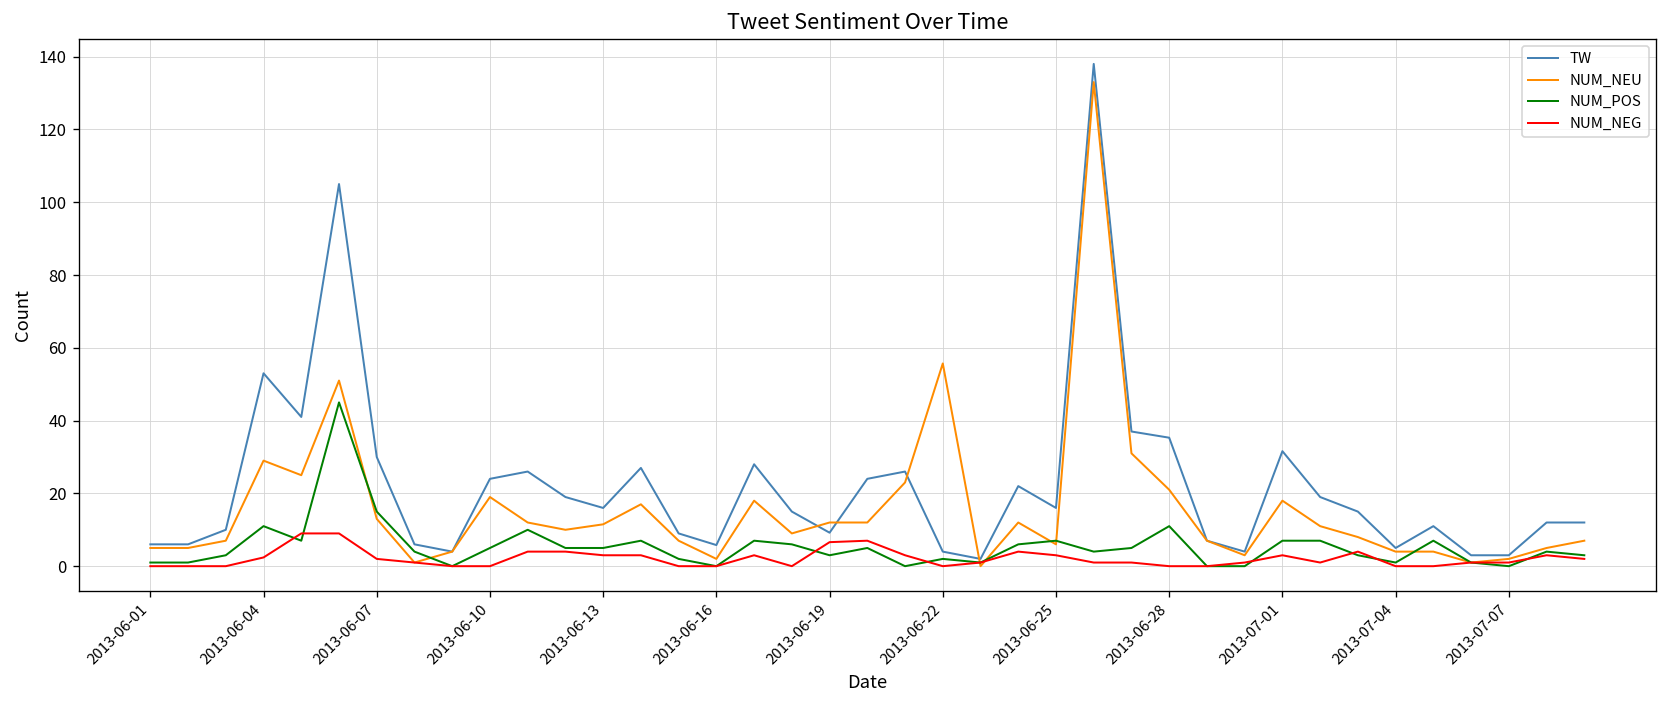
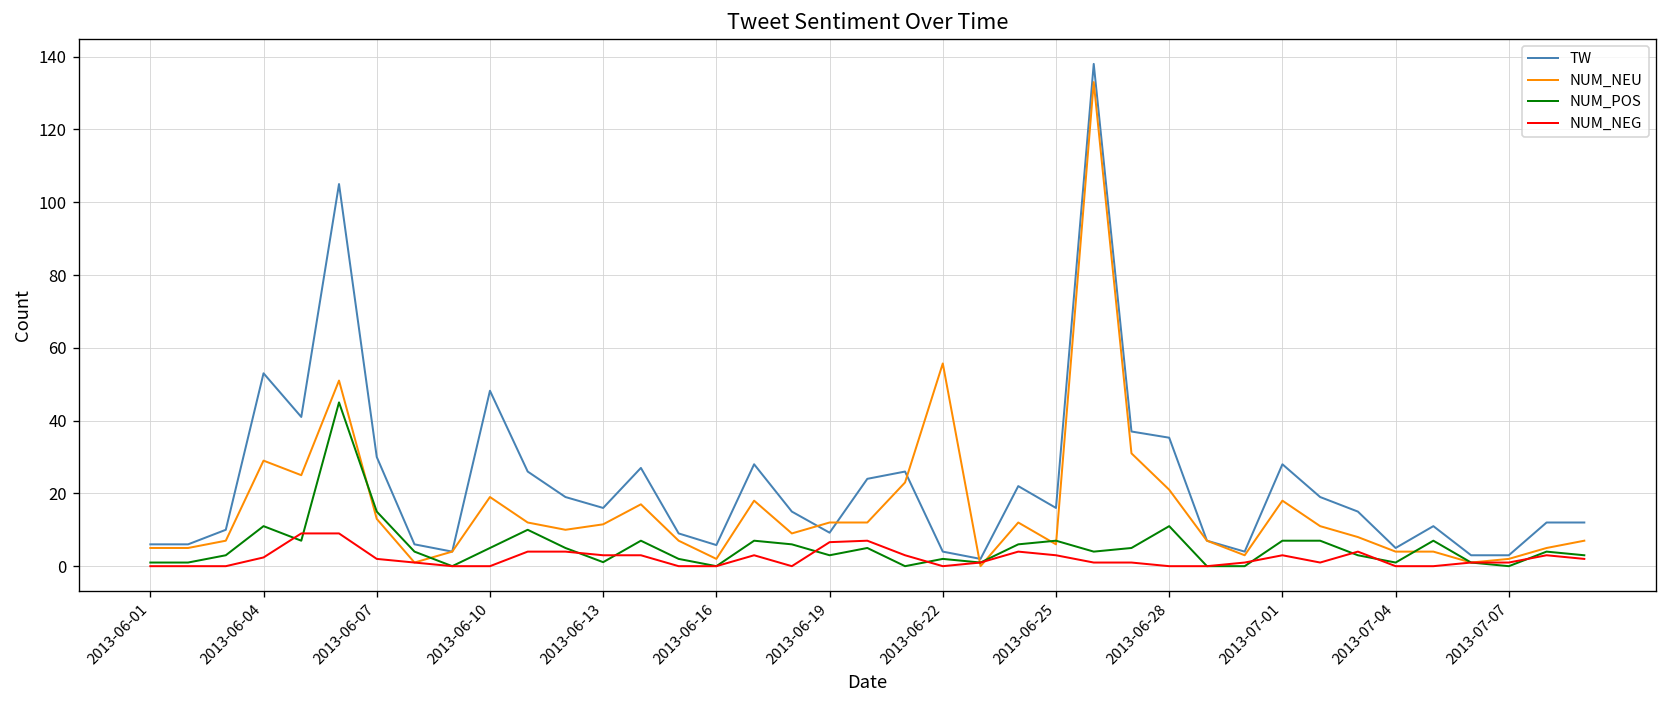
  {
    "TW": {
      "2013-06-01": 6,
      "2013-06-04": 53,
      "2013-06-07": 30,
-     "2013-06-10": 24,
+     "2013-06-10": 48,
      "2013-06-13": 16,
      "2013-06-16": 6,
      "2013-06-19": 9,
      "2013-06-22": 4,
      "2013-06-25": 16,
      "2013-06-28": 35,
-     "2013-07-01": 32,
+     "2013-07-01": 28,
      "2013-07-04": 5,
      "2013-07-07": 3
    },
    "NUM_NEU": {
      "2013-06-01": 5,
      "2013-06-04": 29,
      "2013-06-07": 13,
      "2013-06-10": 19,
      "2013-06-13": 12,
      "2013-06-16": 2,
      "2013-06-19": 12,
      "2013-06-22": 56,
      "2013-06-25": 6,
      "2013-06-28": 21,
      "2013-07-01": 18,
      "2013-07-04": 4,
      "2013-07-07": 2
    },
    "NUM_POS": {
      "2013-06-01": 1,
      "2013-06-04": 11,
      "2013-06-07": 15,
      "2013-06-10": 5,
-     "2013-06-13": 5,
+     "2013-06-13": 1,
      "2013-06-19": 3,
      "2013-06-22": 2,
      "2013-06-25": 7,
      "2013-06-28": 11,
      "2013-07-01": 7,
      "2013-07-04": 1,
      "2013-07-07": 0
    },
    "NUM_NEG": {
      "2013-06-01": 0,
      "2013-06-04": 2,
      "2013-06-07": 2,
      "2013-06-10": 0,
      "2013-06-13": 3,
      "2013-06-19": 7,
      "2013-06-22": 0,
      "2013-06-25": 3,
      "2013-06-28": 0,
      "2013-07-01": 3,
      "2013-07-04": 0,
      "2013-07-07": 1
    }
  }
